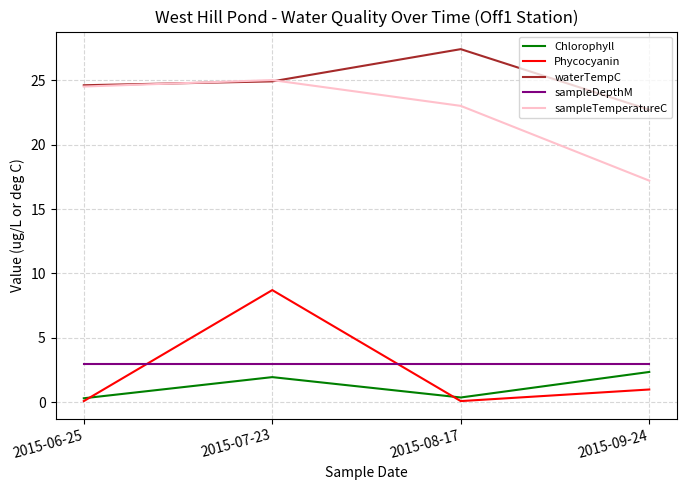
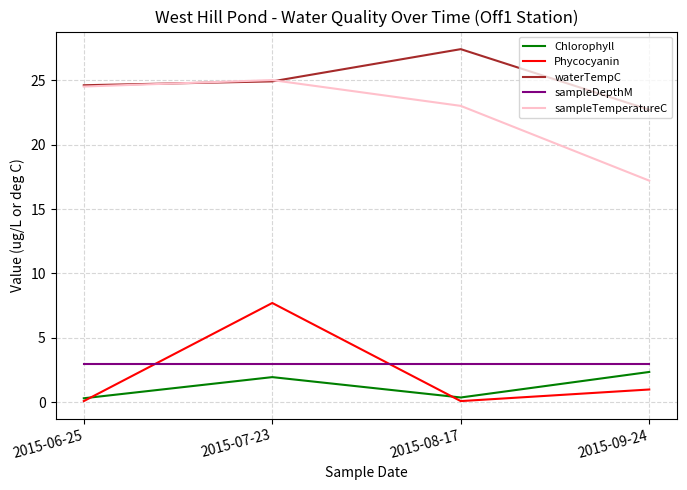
  {
    "Chlorophyll": {
      "2015-06-25": 0.3,
      "2015-07-23": 2.0,
      "2015-08-17": 0.4,
      "2015-09-24": 2.4
    },
    "Phycocyanin": {
      "2015-06-25": 0.1,
-     "2015-07-23": 8.7,
+     "2015-07-23": 7.7,
      "2015-08-17": 0.1,
      "2015-09-24": 1.0
    },
    "waterTempC": {
      "2015-08-17": 27.4
    },
    "sampleDepthM": {
      "2015-06-25": 3.0,
      "2015-07-23": 3.0,
      "2015-08-17": 3.0,
      "2015-09-24": 3.0
    },
    "sampleTemperatureC": {
      "2015-08-17": 23.0,
      "2015-09-24": 17.2
    }
  }
